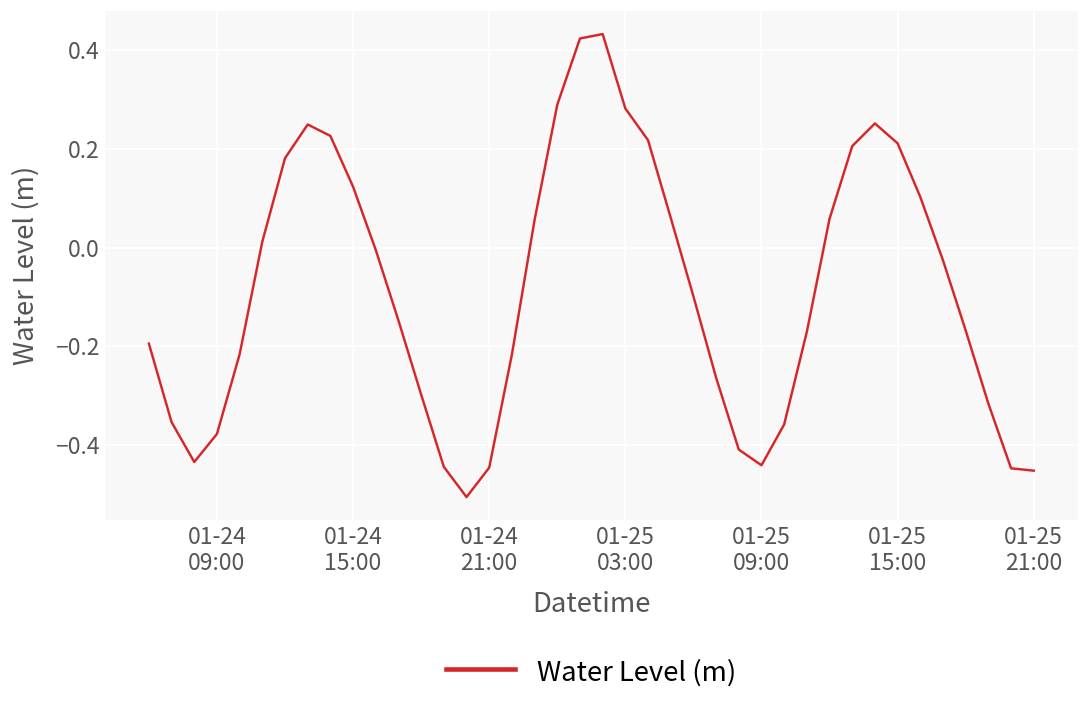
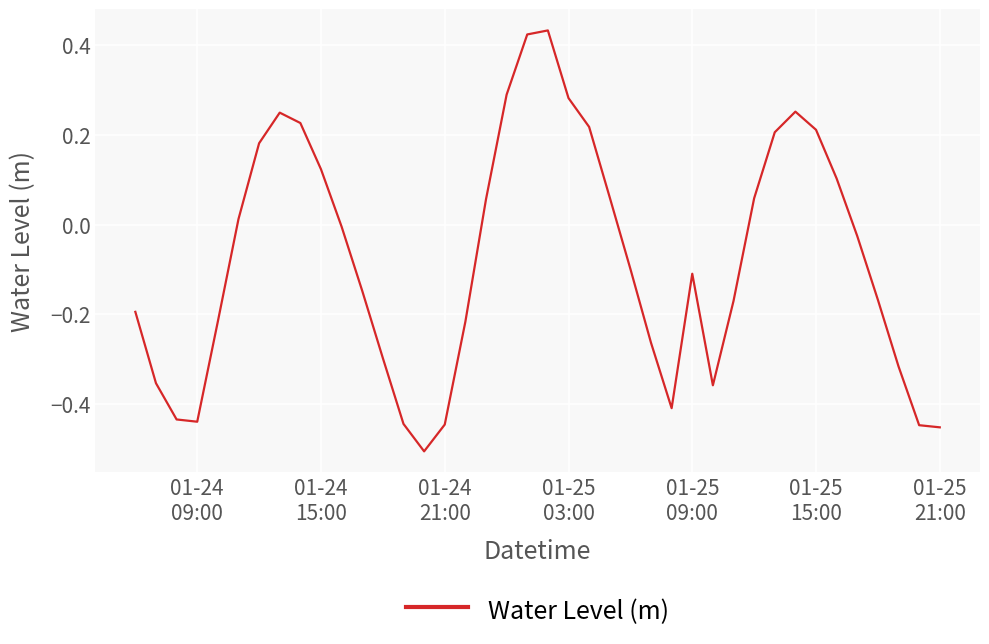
  {
-   "01-24 09:00": -0.38,
+   "01-24 09:00": -0.44,
    "01-24 15:00": 0.12,
    "01-24 21:00": -0.45,
    "01-25 03:00": 0.28,
-   "01-25 09:00": -0.44,
+   "01-25 09:00": -0.11,
    "01-25 15:00": 0.21,
    "01-25 21:00": -0.45
  }
